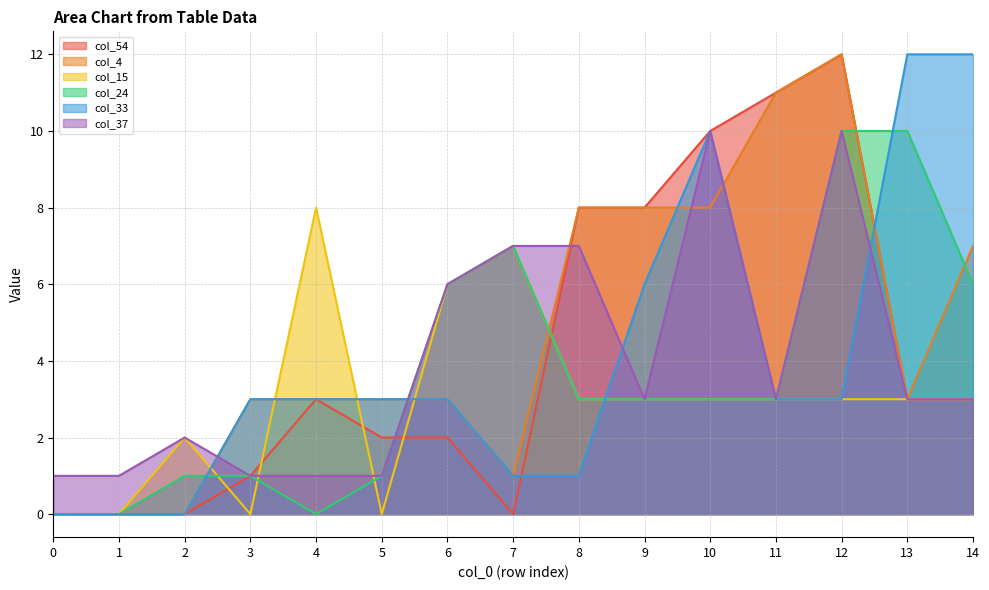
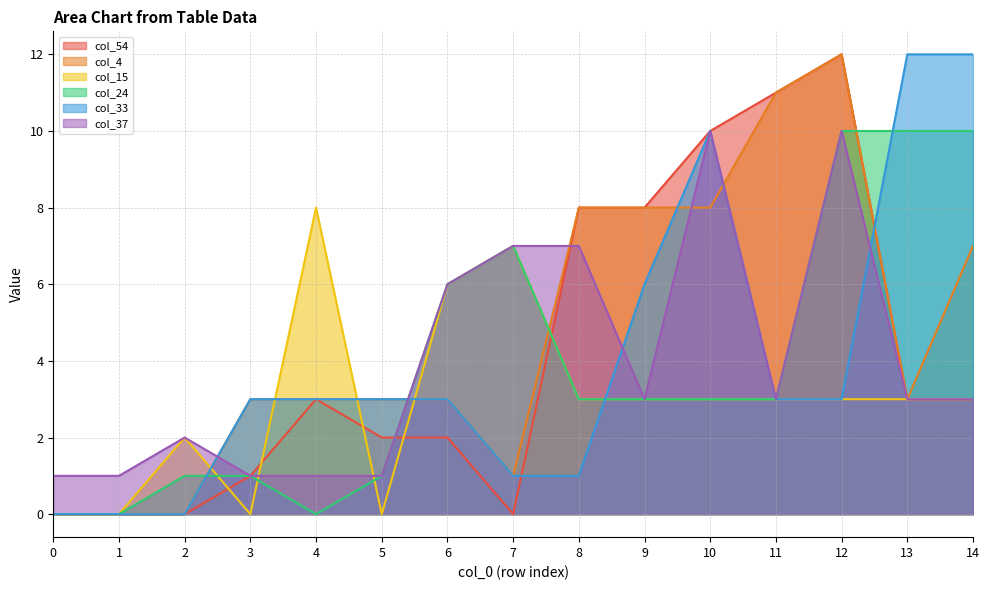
  {
    "col_15": {
      "3": 0,
      "4": 8,
      "5": 0
    },
    "col_24": {
      "2": 1,
      "4": 0,
      "13": 10,
-     "14": 6
+     "14": 10
    },
    "col_33": {
      "8": 1,
      "9": 6,
      "13": 12,
      "14": 12
    },
    "col_37": {
      "0": 1,
      "1": 1,
      "4": 1,
      "8": 7
    }
  }
